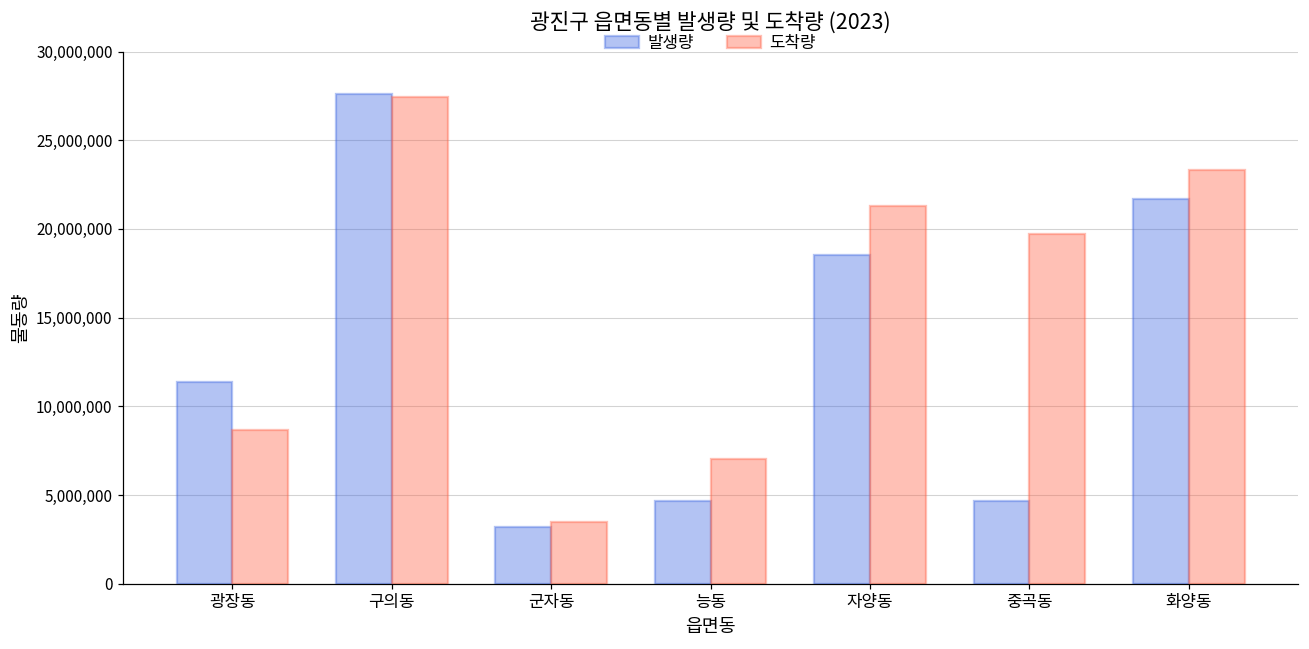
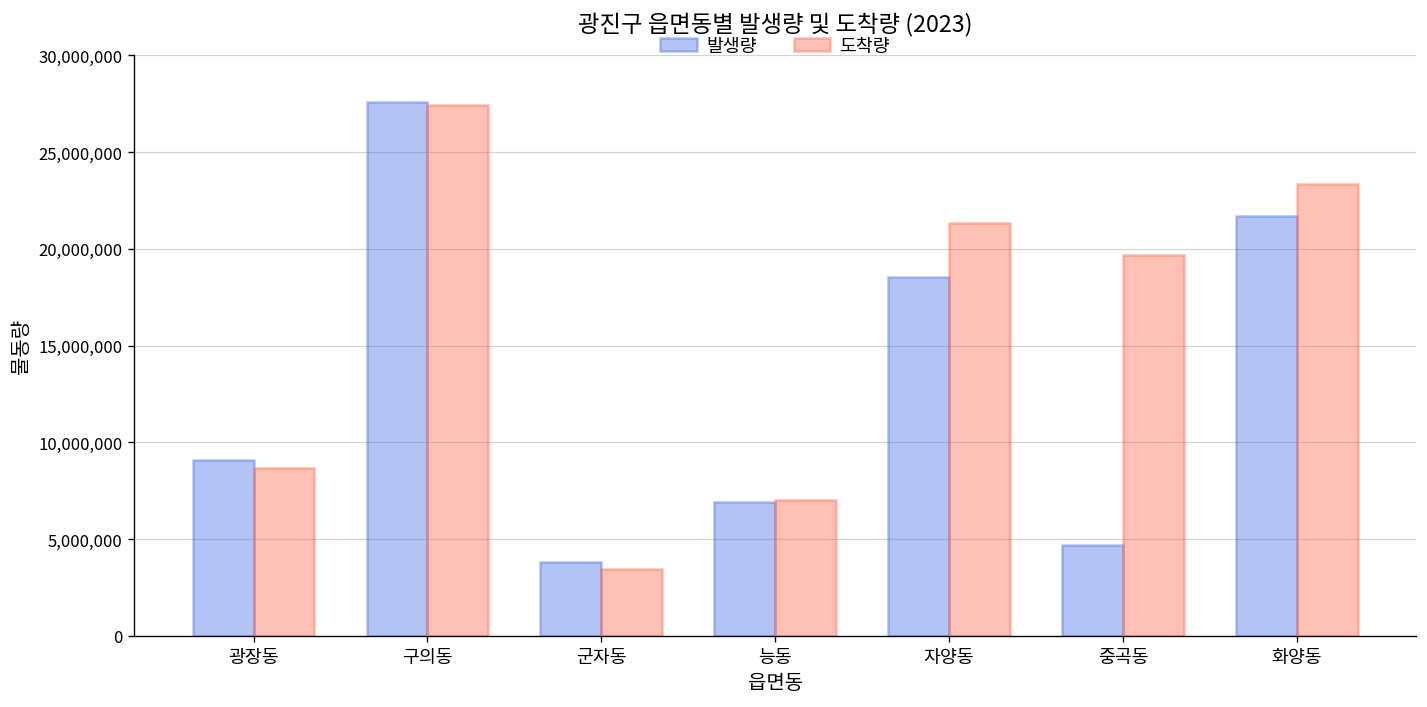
  {
    "발생량": {
-     "광장동": "11,400,000",
+     "광장동": "9,100,000",
      "구의동": "27,600,000",
-     "군자동": "3,200,000",
-     "능동": "4,700,000",
+     "군자동": "3,800,000",
+     "능동": "6,900,000",
      "자양동": "18,500,000",
      "중곡동": "4,700,000",
      "화양동": "21,700,000"
    },
    "도착량": {
      "광장동": "8,700,000",
      "구의동": "27,400,000",
      "군자동": "3,500,000",
      "능동": "7,000,000",
      "자양동": "21,300,000",
      "중곡동": "19,700,000",
      "화양동": "23,300,000"
    }
  }
